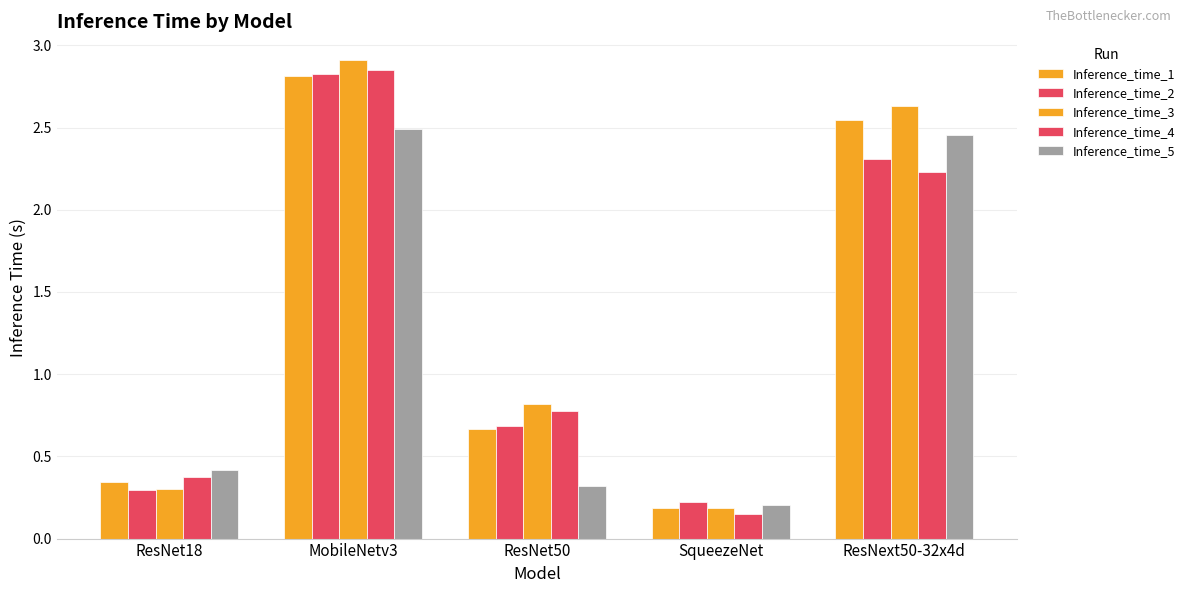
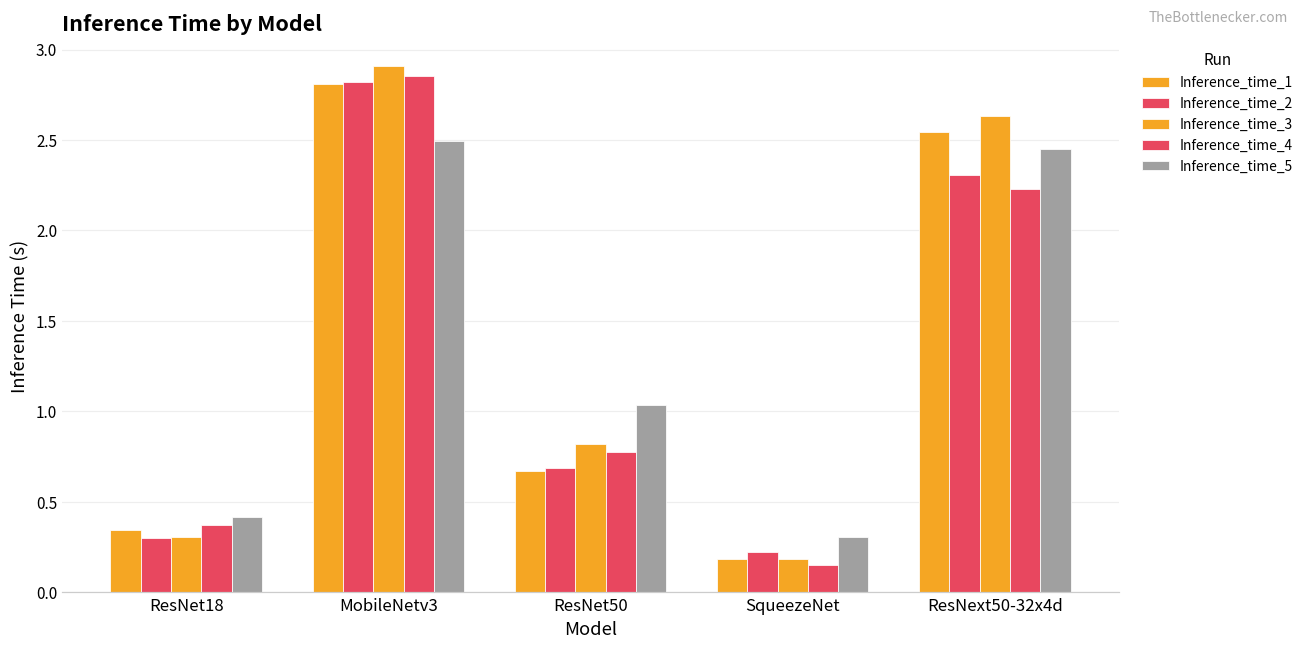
  {
    "Inference_time_5": {
      "ResNet18": 0.42,
      "MobileNetv3": 2.49,
-     "ResNet50": 0.32,
-     "SqueezeNet": 0.20,
+     "ResNet50": 1.04,
+     "SqueezeNet": 0.31,
      "ResNext50-32x4d": 2.45
    }
  }
